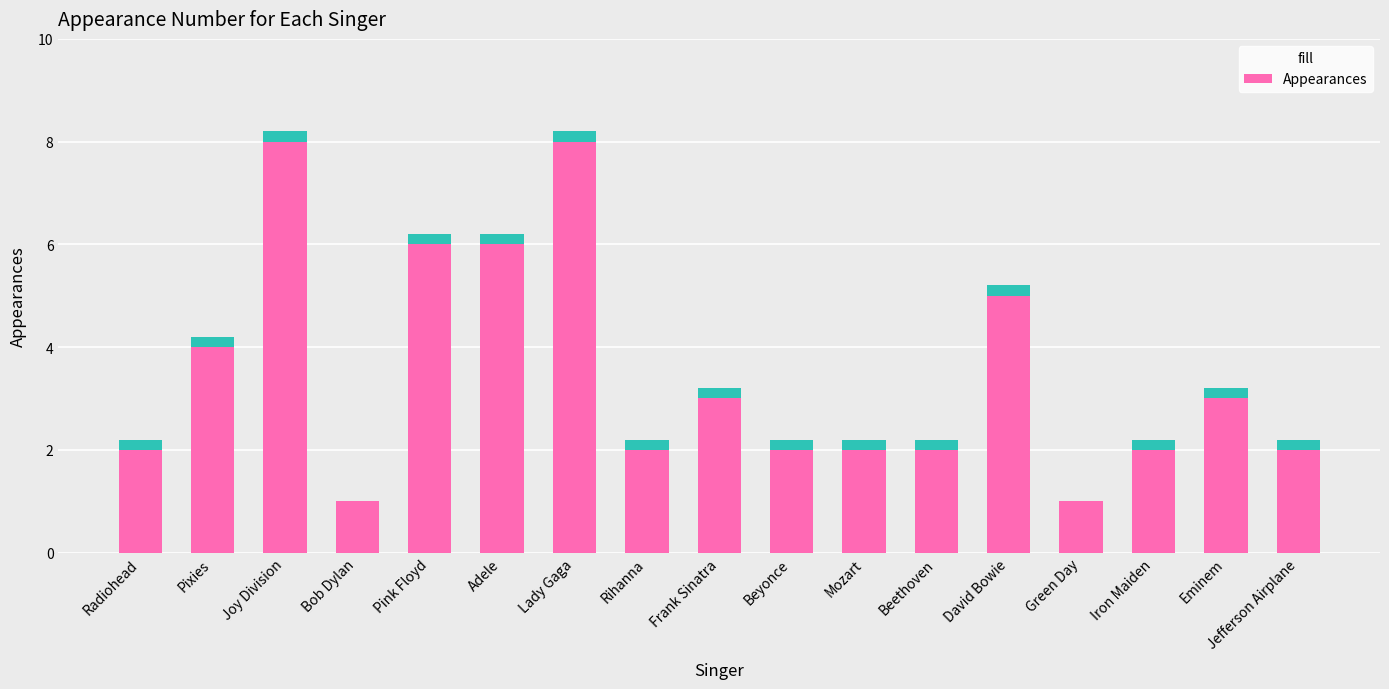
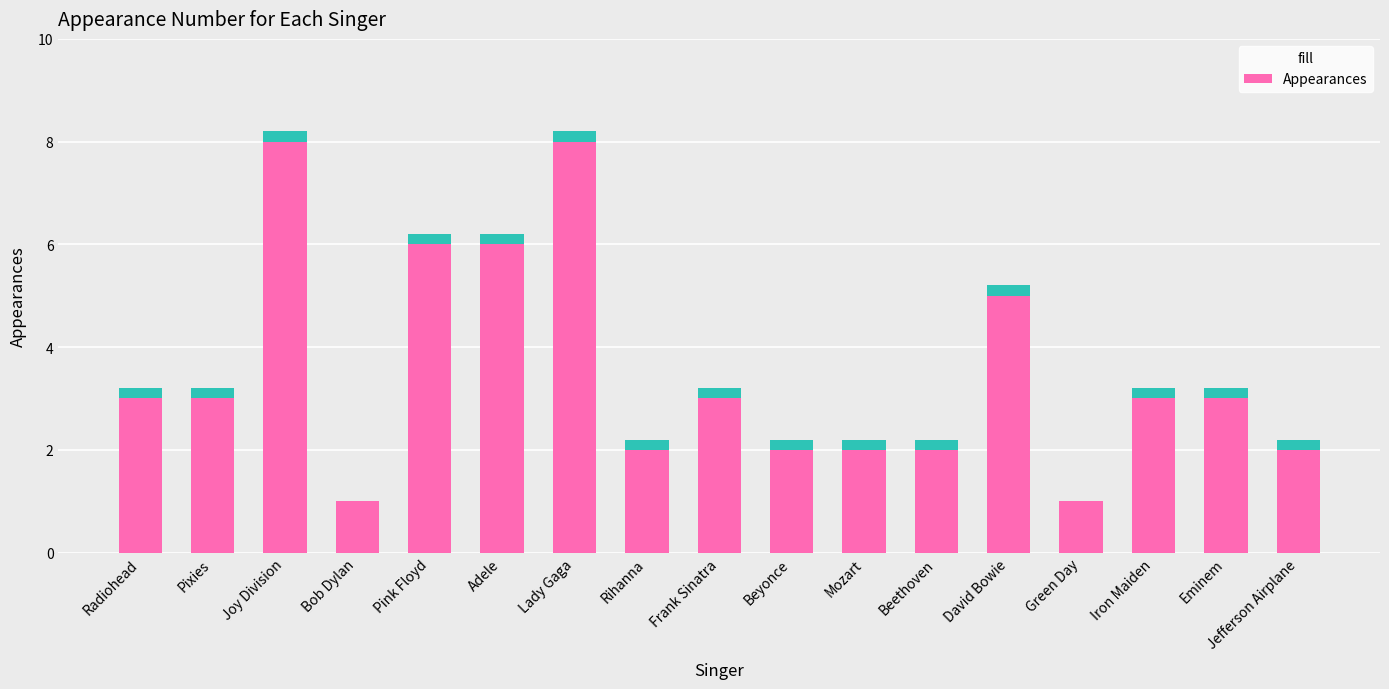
  {
    "Appearances": {
-     "Radiohead": 2,
-     "Pixies": 4,
+     "Radiohead": 3,
+     "Pixies": 3,
      "Joy Division": 8,
      "Bob Dylan": 1,
      "Pink Floyd": 6,
      "Adele": 6,
      "Lady Gaga": 8,
      "Rihanna": 2,
      "Frank Sinatra": 3,
      "Beyonce": 2,
      "Mozart": 2,
      "Beethoven": 2,
      "David Bowie": 5,
      "Green Day": 1,
-     "Iron Maiden": 2,
+     "Iron Maiden": 3,
      "Eminem": 3,
      "Jefferson Airplane": 2
    }
  }
